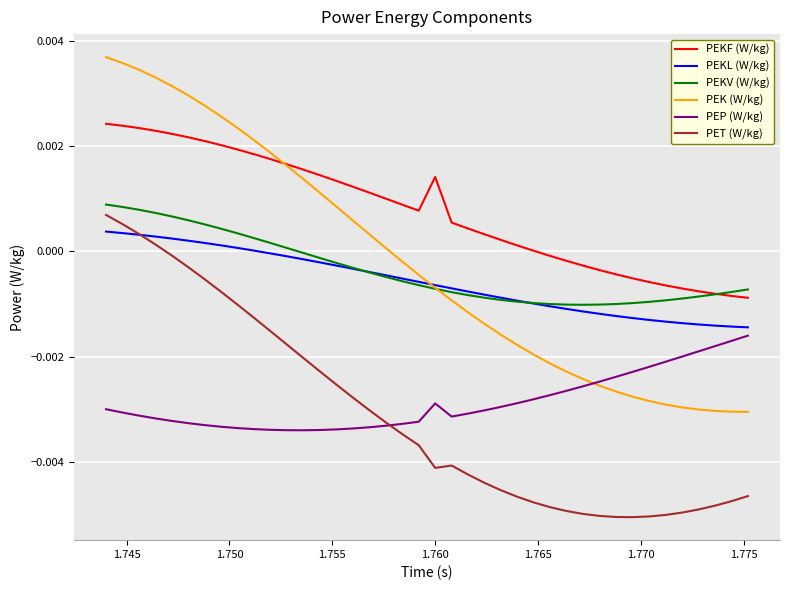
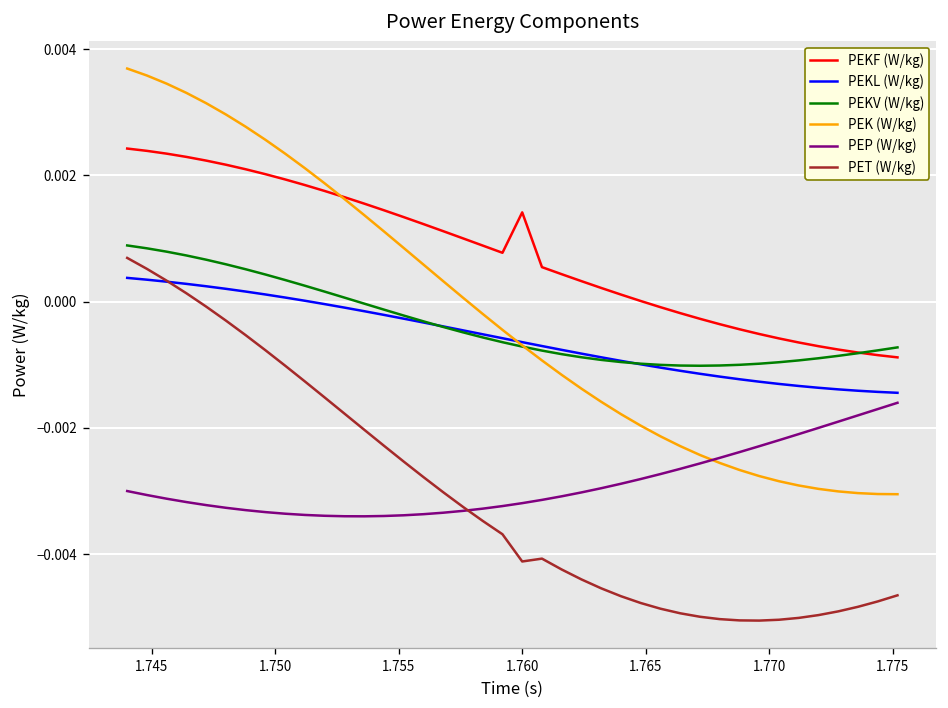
  {
    "PEKF (W/kg)": {
      "1.760": 0.0014
    },
    "PEKL (W/kg)": {
      "1.760": -0.0006
    },
    "PEP (W/kg)": {
-     "1.760": -0.0029
+     "1.760": -0.0032
    },
    "PET (W/kg)": {
      "1.760": -0.0041
    }
  }
